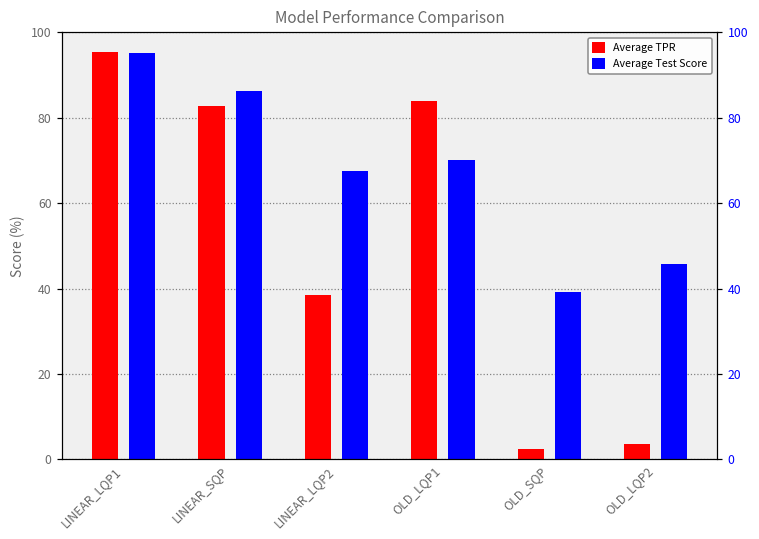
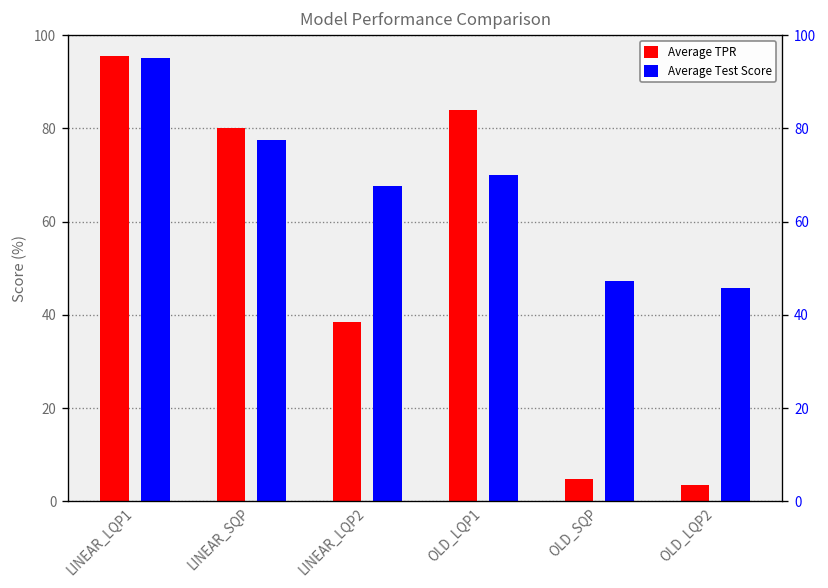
  {
    "Average TPR": {
      "LINEAR_LQP1": 95,
-     "LINEAR_SQP": 83,
+     "LINEAR_SQP": 80,
      "LINEAR_LQP2": 38,
      "OLD_LQP1": 84,
-     "OLD_SQP": 2,
+     "OLD_SQP": 5,
      "OLD_LQP2": 4
    },
    "Average Test Score": {
      "LINEAR_LQP1": 95,
-     "LINEAR_SQP": 86,
+     "LINEAR_SQP": 77,
      "LINEAR_LQP2": 68,
      "OLD_LQP1": 70,
-     "OLD_SQP": 39,
+     "OLD_SQP": 47,
      "OLD_LQP2": 46
    }
  }
